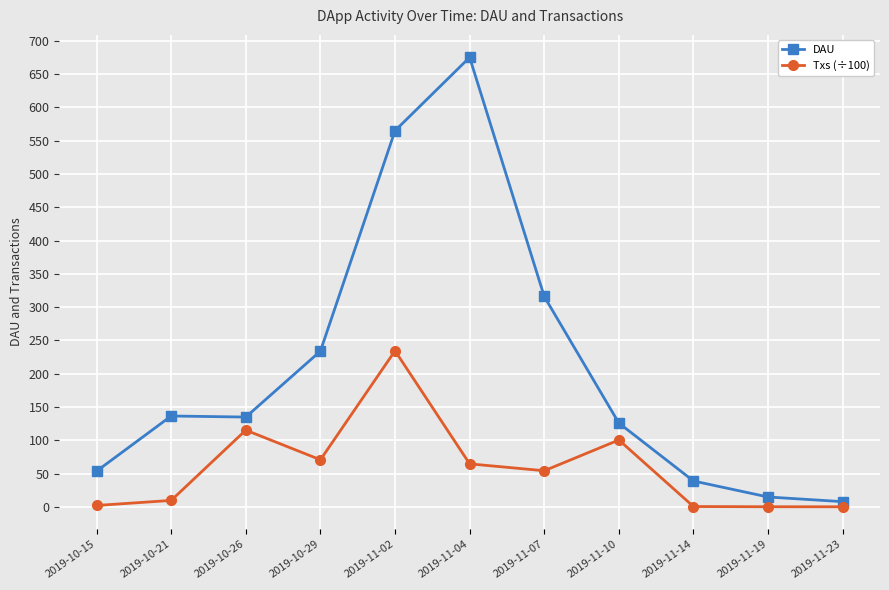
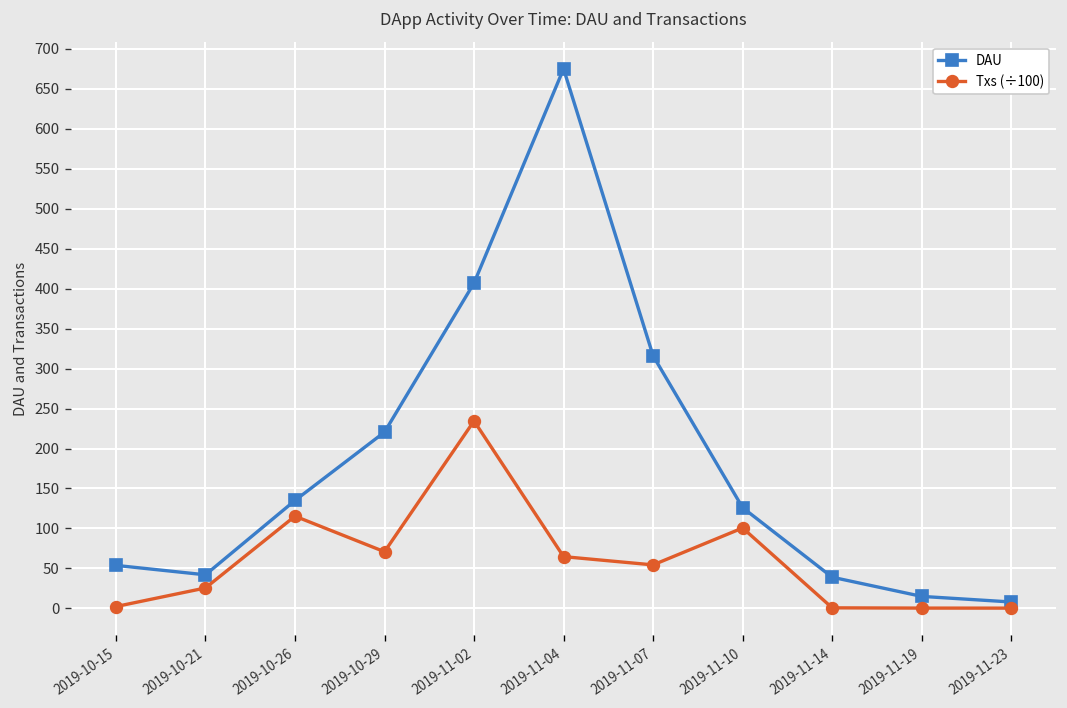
  {
    "DAU": {
      "2019-10-15": 50,
-     "2019-10-21": 140,
+     "2019-10-21": 40,
      "2019-10-26": 140,
-     "2019-10-29": 230,
-     "2019-11-02": 560,
+     "2019-10-29": 220,
+     "2019-11-02": 410,
      "2019-11-04": 680,
      "2019-11-07": 320,
      "2019-11-10": 130,
      "2019-11-14": 40,
      "2019-11-19": 20,
      "2019-11-23": 10
    },
    "Txs (÷100)": {
      "2019-10-15": 0,
-     "2019-10-21": 10,
+     "2019-10-21": 30,
      "2019-10-26": 120,
      "2019-10-29": 70,
      "2019-11-02": 230,
      "2019-11-04": 60,
      "2019-11-07": 50,
      "2019-11-10": 100,
      "2019-11-14": 0,
      "2019-11-19": 0,
      "2019-11-23": 0
    }
  }
